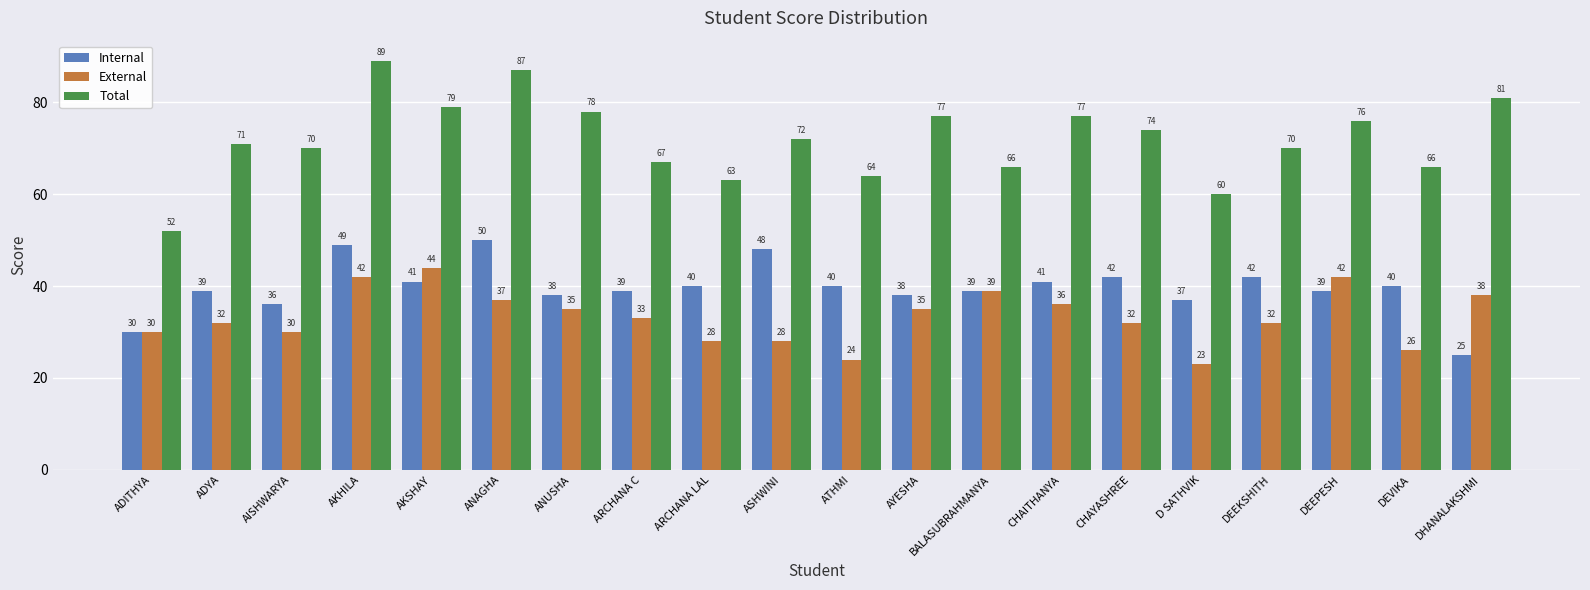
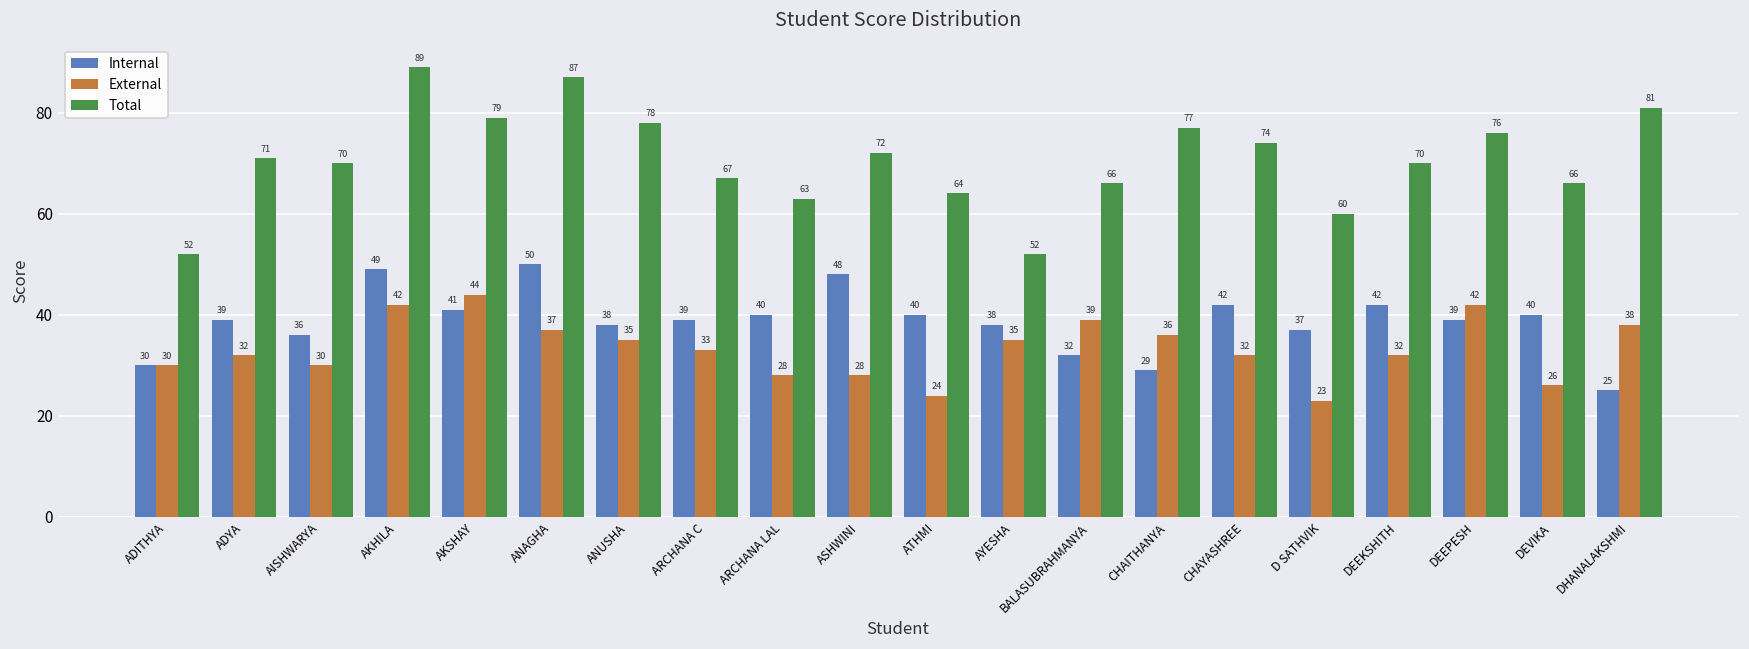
  {
    "Internal": {
      "ADITHYA": 30,
      "ADYA": 39,
      "AISHWARYA": 36,
      "AKHILA": 49,
      "AKSHAY": 41,
      "ANAGHA": 50,
      "ANUSHA": 38,
      "ARCHANA C": 39,
      "ARCHANA LAL": 40,
      "ASHWINI": 48,
      "ATHMI": 40,
      "AYESHA": 38,
-     "BALASUBRAHMANYA": 39,
-     "CHAITHANYA": 41,
+     "BALASUBRAHMANYA": 32,
+     "CHAITHANYA": 29,
      "CHAYASHREE": 42,
      "D SATHVIK": 37,
      "DEEKSHITH": 42,
      "DEEPESH": 39,
      "DEVIKA": 40,
      "DHANALAKSHMI": 25
    },
    "External": {
      "ADITHYA": 30,
      "ADYA": 32,
      "AISHWARYA": 30,
      "AKHILA": 42,
      "AKSHAY": 44,
      "ANAGHA": 37,
      "ANUSHA": 35,
      "ARCHANA C": 33,
      "ARCHANA LAL": 28,
      "ASHWINI": 28,
      "ATHMI": 24,
      "AYESHA": 35,
      "BALASUBRAHMANYA": 39,
      "CHAITHANYA": 36,
      "CHAYASHREE": 32,
      "D SATHVIK": 23,
      "DEEKSHITH": 32,
      "DEEPESH": 42,
      "DEVIKA": 26,
      "DHANALAKSHMI": 38
    },
    "Total": {
      "ADITHYA": 52,
      "ADYA": 71,
      "AISHWARYA": 70,
      "AKHILA": 89,
      "AKSHAY": 79,
      "ANAGHA": 87,
      "ANUSHA": 78,
      "ARCHANA C": 67,
      "ARCHANA LAL": 63,
      "ASHWINI": 72,
      "ATHMI": 64,
-     "AYESHA": 77,
+     "AYESHA": 52,
      "BALASUBRAHMANYA": 66,
      "CHAITHANYA": 77,
      "CHAYASHREE": 74,
      "D SATHVIK": 60,
      "DEEKSHITH": 70,
      "DEEPESH": 76,
      "DEVIKA": 66,
      "DHANALAKSHMI": 81
    }
  }
